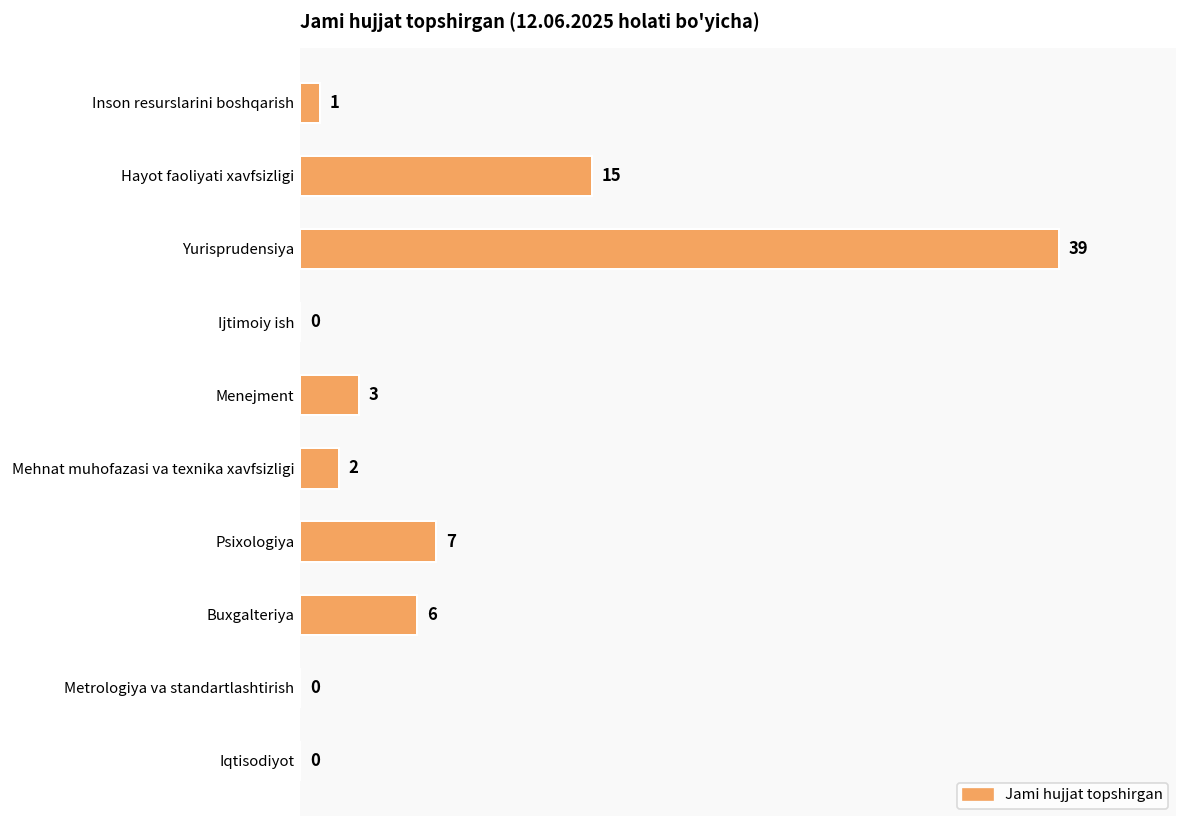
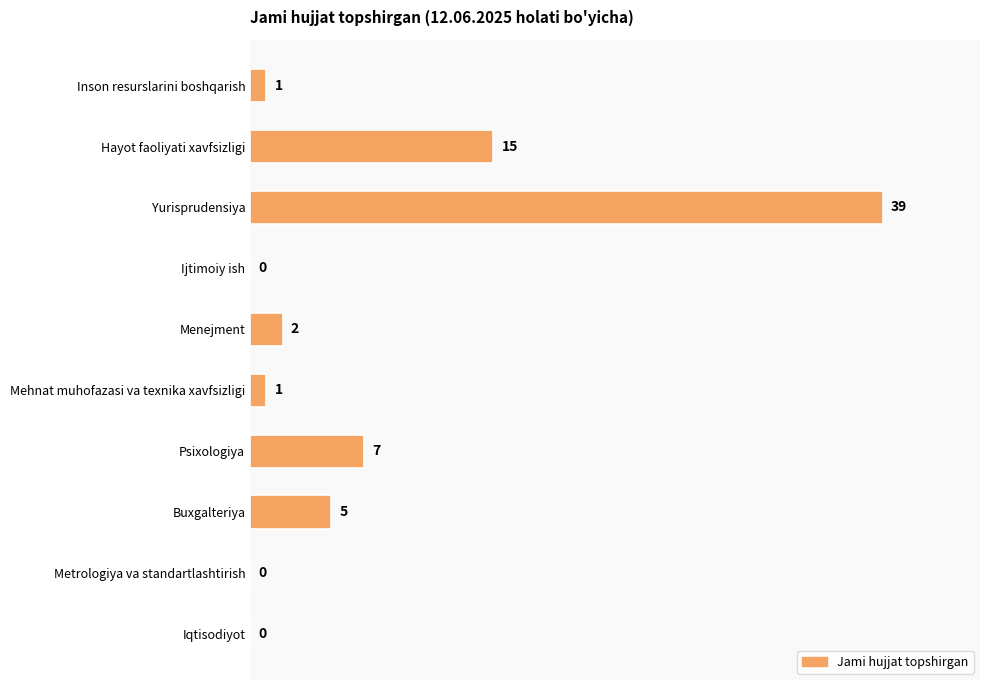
  {
    "Inson resurslarini boshqarish": 1,
    "Hayot faoliyati xavfsizligi": 15,
    "Yurisprudensiya": 39,
    "Ijtimoiy ish": 0,
-   "Menejment": 3,
-   "Mehnat muhofazasi va texnika xavfsizligi": 2,
+   "Menejment": 2,
+   "Mehnat muhofazasi va texnika xavfsizligi": 1,
    "Psixologiya": 7,
-   "Buxgalteriya": 6,
+   "Buxgalteriya": 5,
    "Metrologiya va standartlashtirish": 0,
    "Iqtisodiyot": 0
  }
